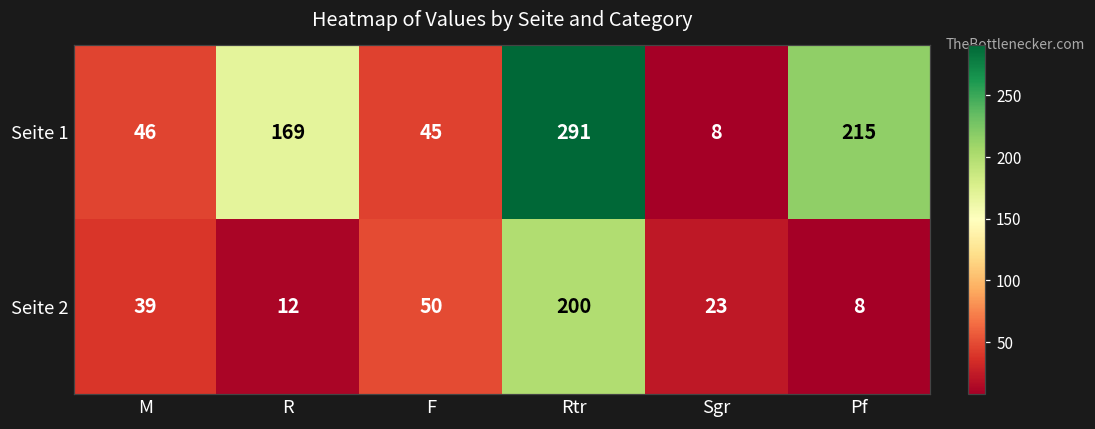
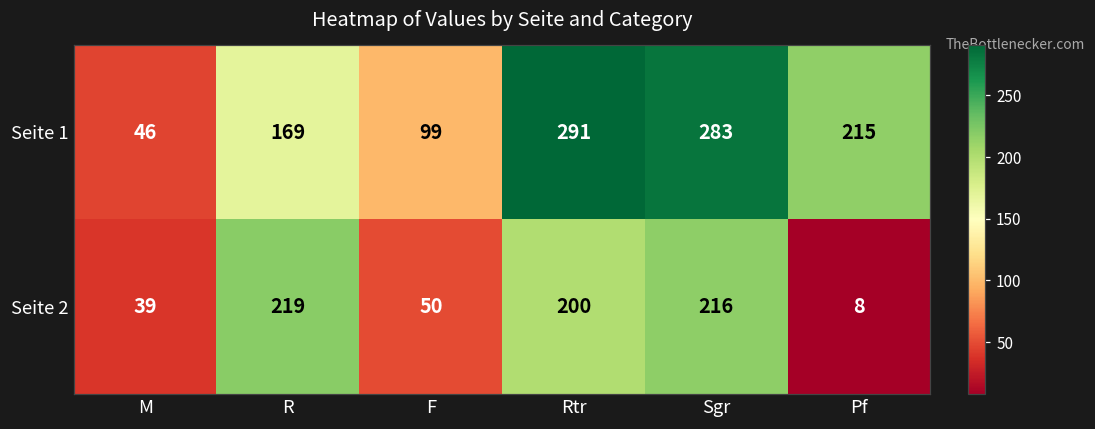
  {
    "Seite 1": {
      "M": 46,
      "R": 169,
-     "F": 45,
+     "F": 99,
      "Rtr": 291,
-     "Sgr": 8,
+     "Sgr": 283,
      "Pf": 215
    },
    "Seite 2": {
      "M": 39,
-     "R": 12,
+     "R": 219,
      "F": 50,
      "Rtr": 200,
-     "Sgr": 23,
+     "Sgr": 216,
      "Pf": 8
    }
  }
